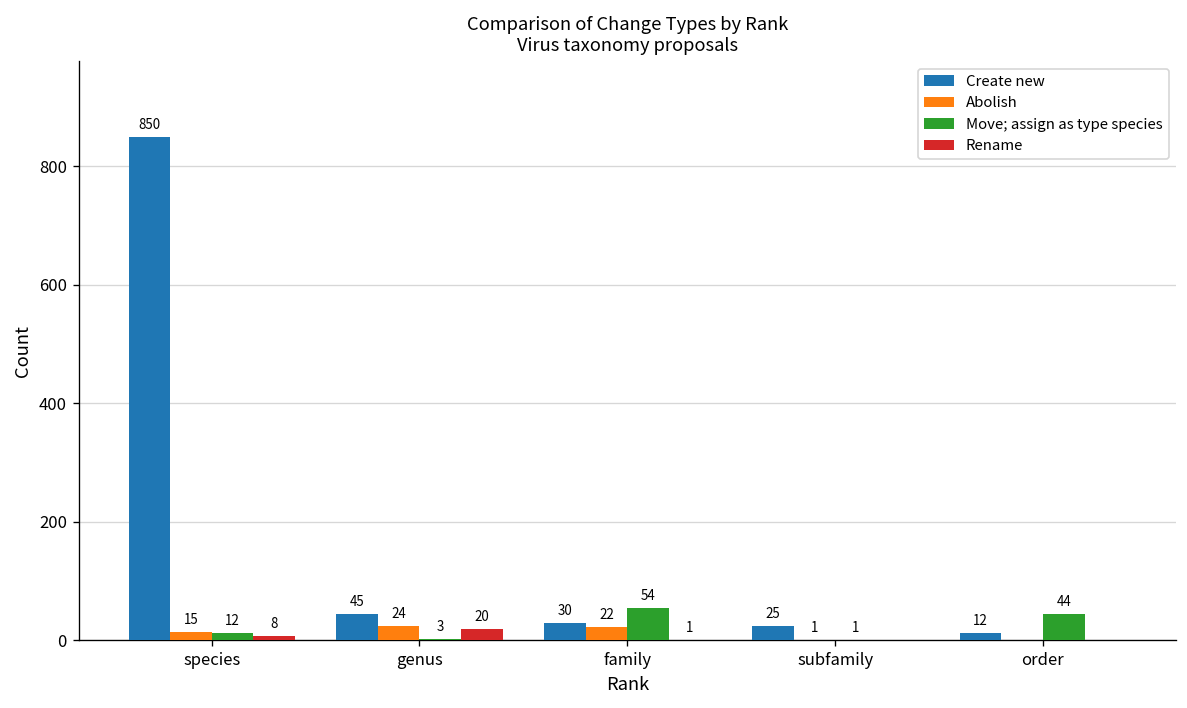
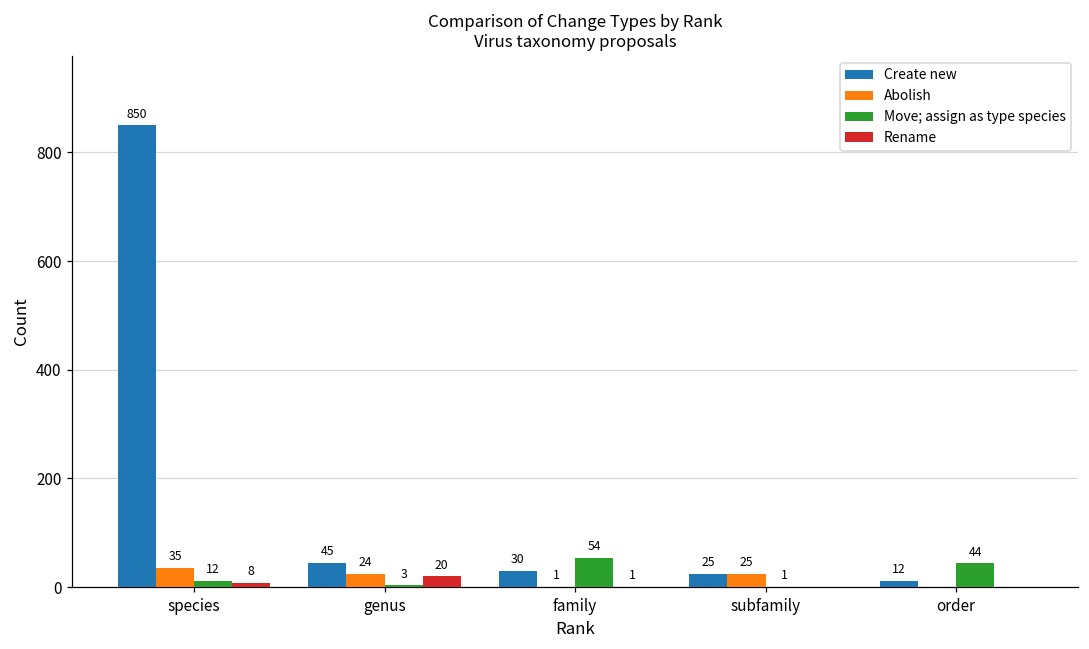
  {
    "Create new": {
      "species": 850,
      "genus": 45,
      "family": 30,
      "subfamily": 25,
      "order": 12
    },
    "Abolish": {
-     "species": 15,
+     "species": 35,
      "genus": 24,
-     "family": 22,
-     "subfamily": 1
+     "family": 1,
+     "subfamily": 25
    },
    "Move; assign as type species": {
      "species": 12,
      "genus": 3,
      "family": 54,
      "subfamily": 1,
      "order": 44
    },
    "Rename": {
      "species": 8,
      "genus": 20,
      "family": 1
    }
  }
